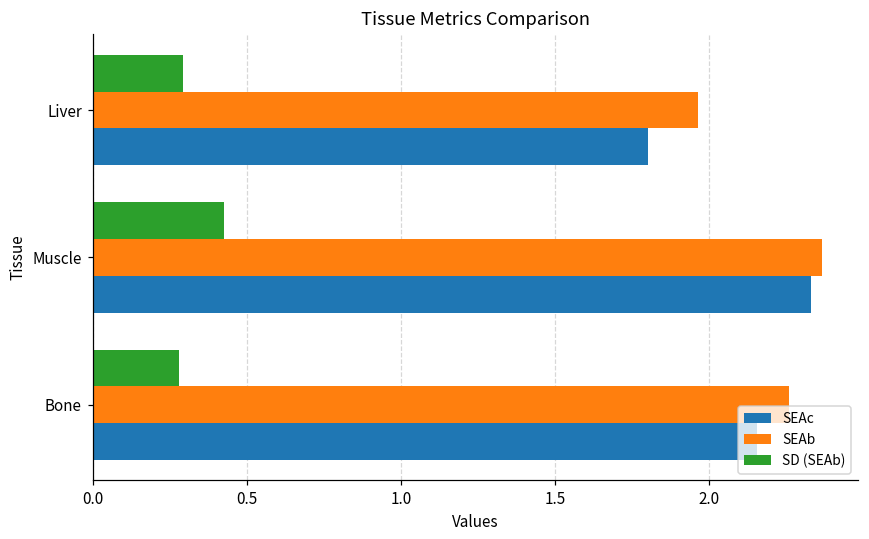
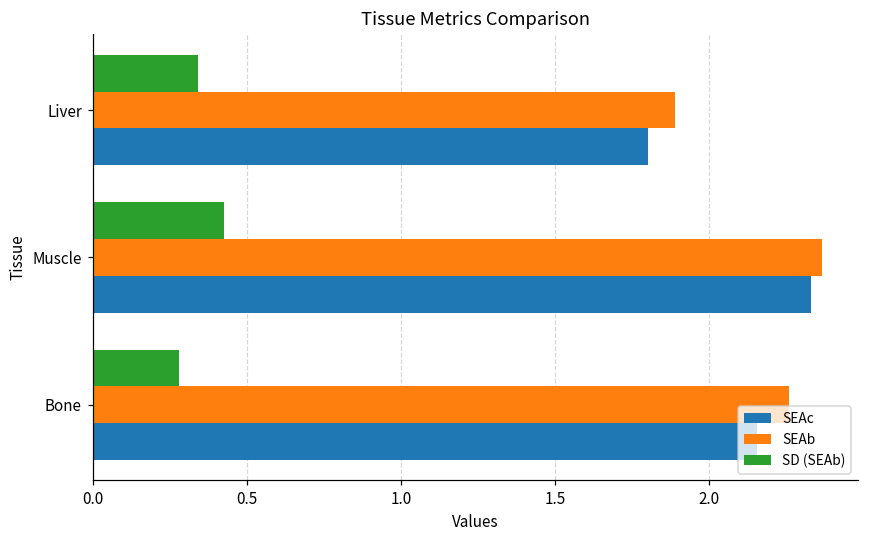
  {
    "SEAc": {
      "Liver": 1.80,
      "Muscle": 2.33
    },
    "SEAb": {
-     "Liver": 1.96,
+     "Liver": 1.89,
      "Muscle": 2.36,
      "Bone": 2.26
    },
    "SD (SEAb)": {
-     "Liver": 0.29,
+     "Liver": 0.34,
      "Muscle": 0.43,
      "Bone": 0.28
    }
  }
